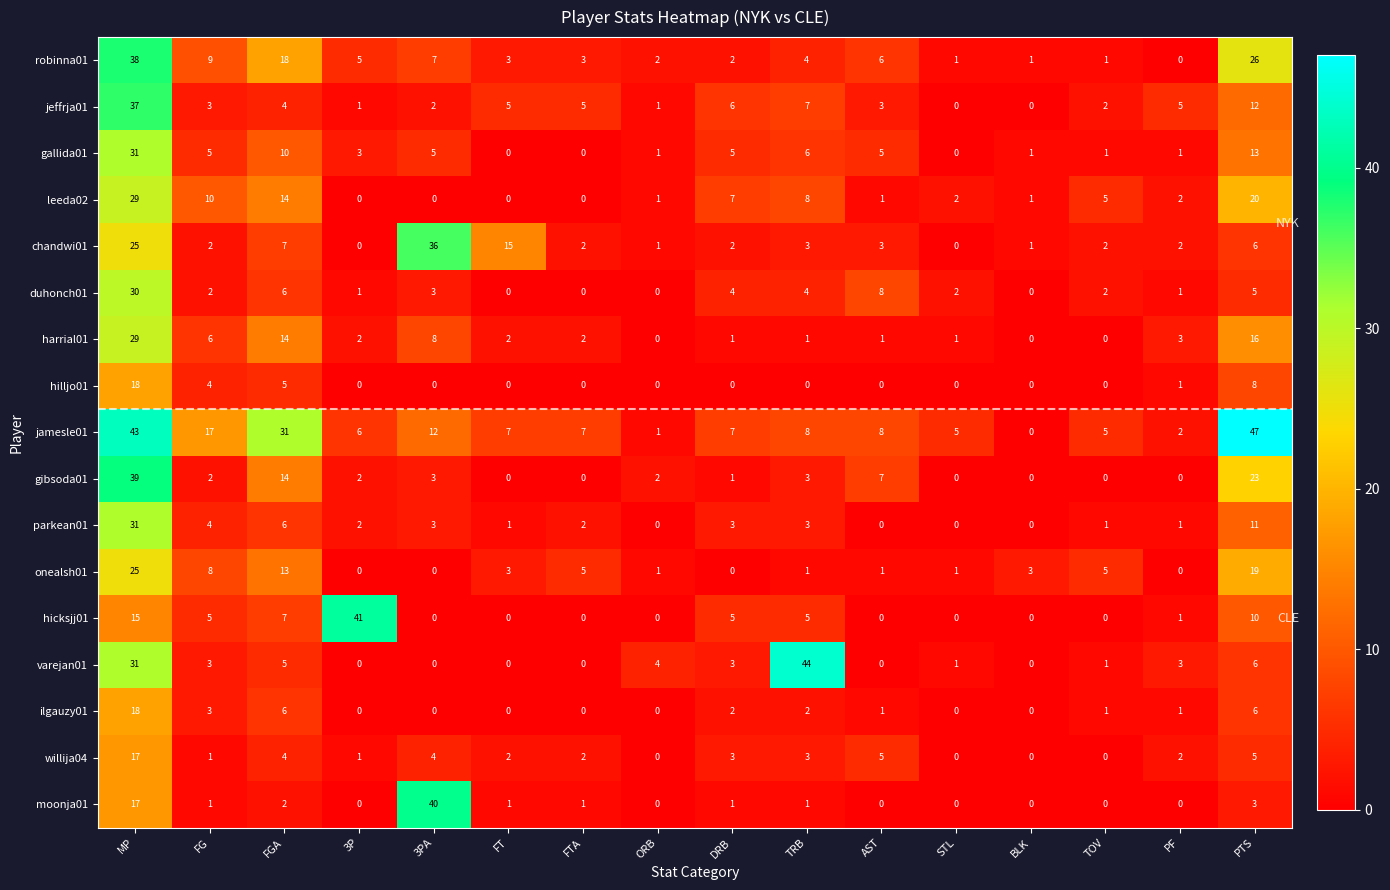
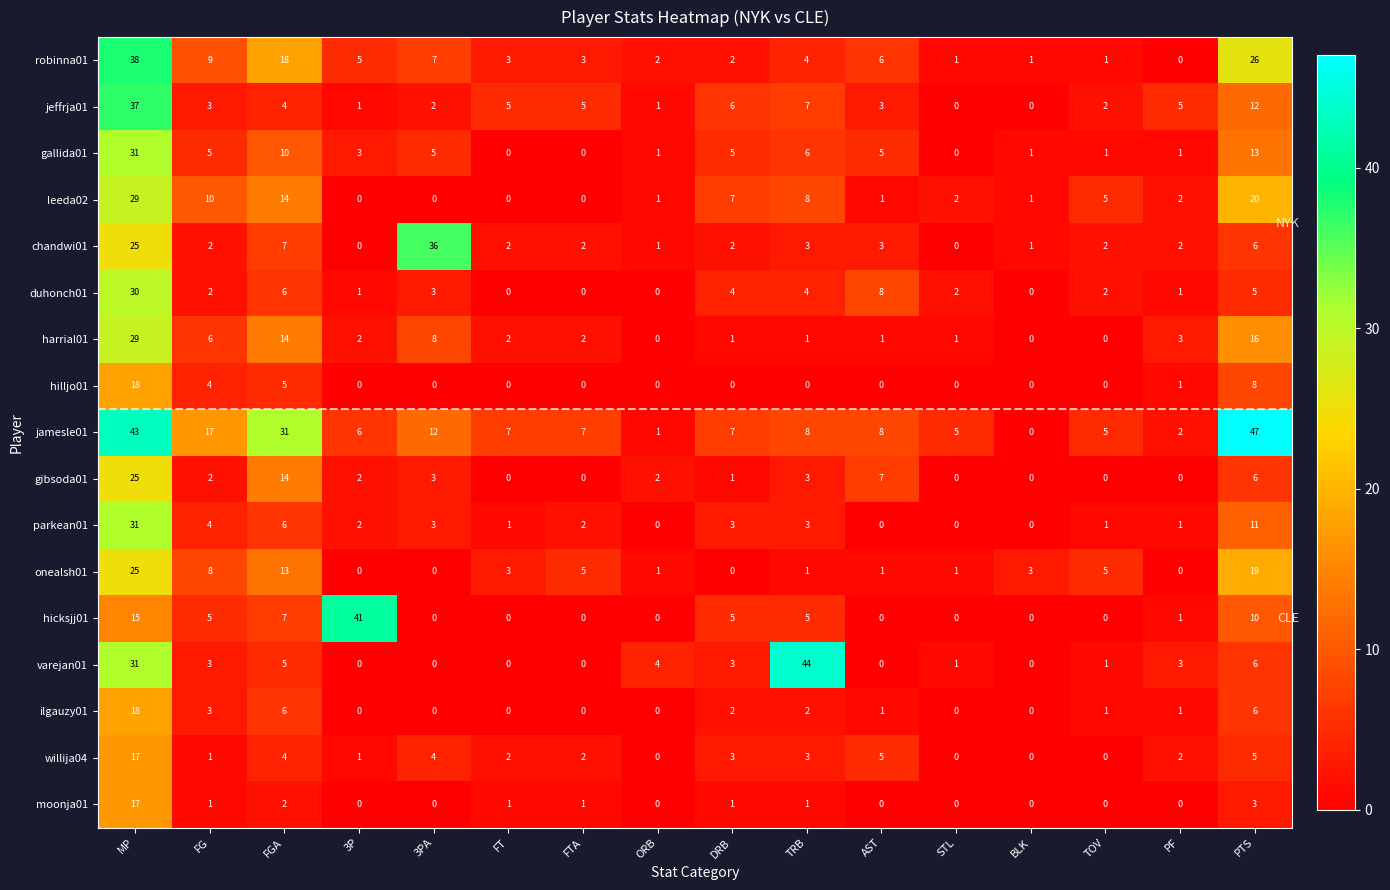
  {
    "chandwi01": {
      "MP": 25,
      "FG": 2,
      "FGA": 7,
      "3P": 0,
      "3PA": 36,
-     "FT": 15,
+     "FT": 2,
      "FTA": 2,
      "ORB": 1,
      "DRB": 2,
      "TRB": 3,
      "AST": 3,
      "STL": 0,
      "BLK": 1,
      "TOV": 2,
      "PF": 2
    },
    "gibsoda01": {
-     "MP": 39,
+     "MP": 25,
      "FG": 2,
      "FGA": 14,
      "3P": 2,
      "3PA": 3,
      "FT": 0,
      "FTA": 0,
      "ORB": 2,
      "DRB": 1,
      "TRB": 3,
      "AST": 7,
      "STL": 0,
      "BLK": 0,
      "TOV": 0,
      "PF": 0,
-     "PTS": 23
+     "PTS": 6
    },
    "moonja01": {
      "MP": 17,
      "FG": 1,
      "FGA": 2,
      "3P": 0,
-     "3PA": 40,
+     "3PA": 0,
      "FT": 1,
      "FTA": 1,
      "ORB": 0,
      "DRB": 1,
      "TRB": 1,
      "AST": 0,
      "STL": 0,
      "BLK": 0,
      "TOV": 0,
      "PF": 0,
      "PTS": 3
    }
  }
